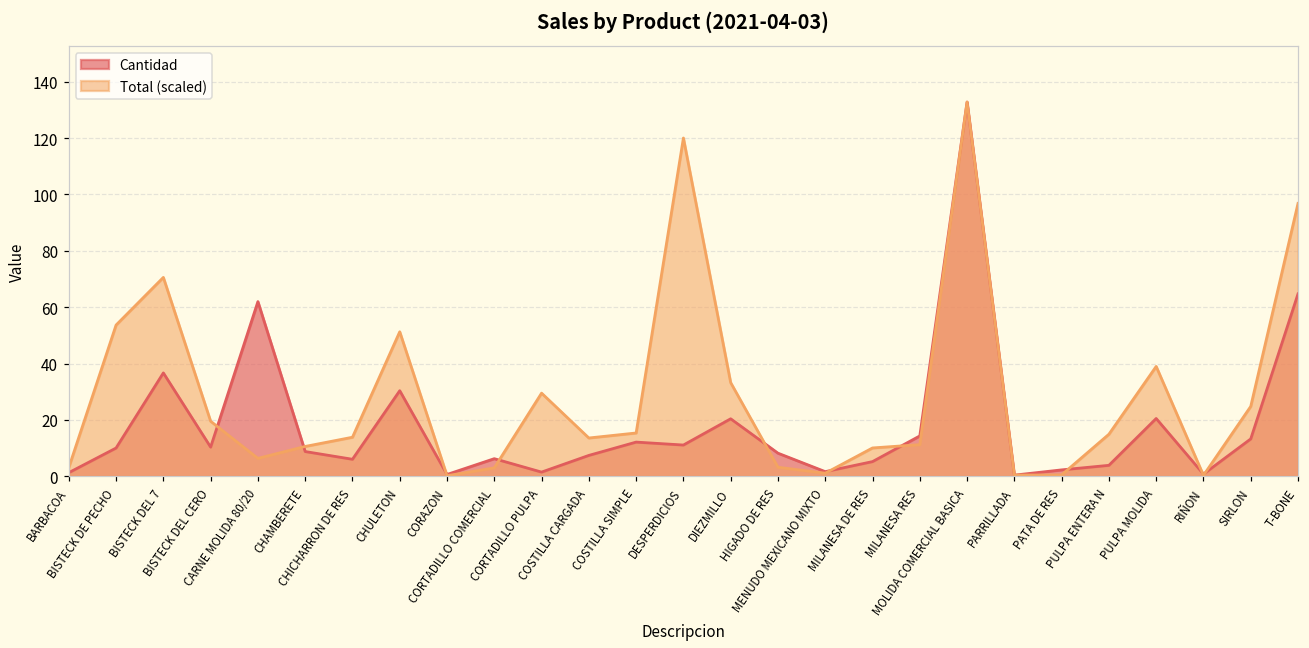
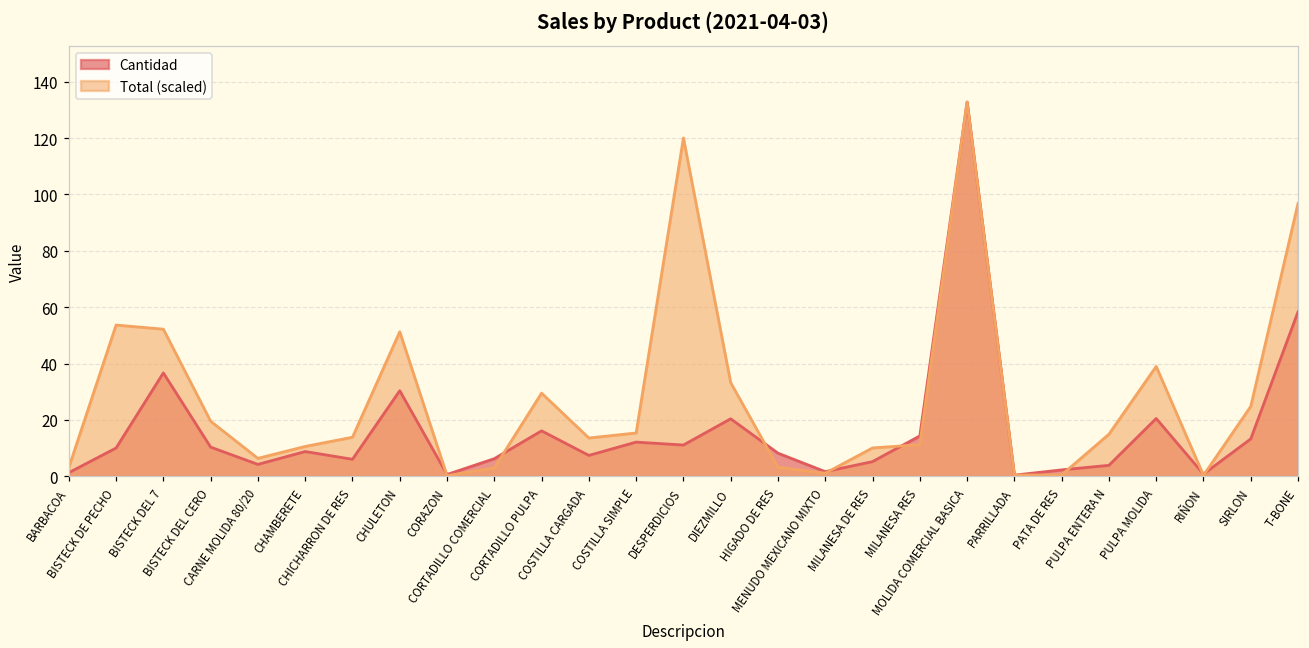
  {
    "Cantidad": {
      "BARBACOA": 1,
      "BISTECK DE PECHO": 10,
      "BISTECK DEL 7": 37,
      "BISTECK DEL CERO": 10,
-     "CARNE MOLIDA 80/20": 62,
+     "CARNE MOLIDA 80/20": 4,
      "CHAMBERETE": 9,
      "CHICHARRON DE RES": 6,
      "CHULETON": 30,
      "CORTADILLO COMERCIAL": 6,
-     "CORTADILLO PULPA": 1,
+     "CORTADILLO PULPA": 16,
      "COSTILLA CARGADA": 7,
      "COSTILLA SIMPLE": 12,
      "DESPERDICIOS": 11,
      "DIEZMILLO": 20,
      "HIGADO DE RES": 8,
      "MILANESA DE RES": 5,
      "MILANESA RES": 14,
      "PATA DE RES": 2,
      "PULPA ENTERA N": 4,
      "PULPA MOLIDA": 21,
      "SIRLON": 13,
-     "T-BONE": 65
+     "T-BONE": 58
    },
    "Total (scaled)": {
      "BARBACOA": 3,
      "BISTECK DE PECHO": 54,
-     "BISTECK DEL 7": 71,
+     "BISTECK DEL 7": 52,
      "BISTECK DEL CERO": 20,
      "CARNE MOLIDA 80/20": 6,
      "CHAMBERETE": 11,
      "CHICHARRON DE RES": 14,
      "CHULETON": 51,
      "CORTADILLO COMERCIAL": 3,
      "CORTADILLO PULPA": 29,
      "COSTILLA CARGADA": 14,
      "COSTILLA SIMPLE": 15,
      "DESPERDICIOS": 120,
      "DIEZMILLO": 33,
      "HIGADO DE RES": 3,
      "MILANESA DE RES": 10,
      "MILANESA RES": 11,
      "PATA DE RES": 0,
      "PULPA ENTERA N": 15,
      "PULPA MOLIDA": 39,
      "SIRLON": 25,
      "T-BONE": 97
    }
  }
